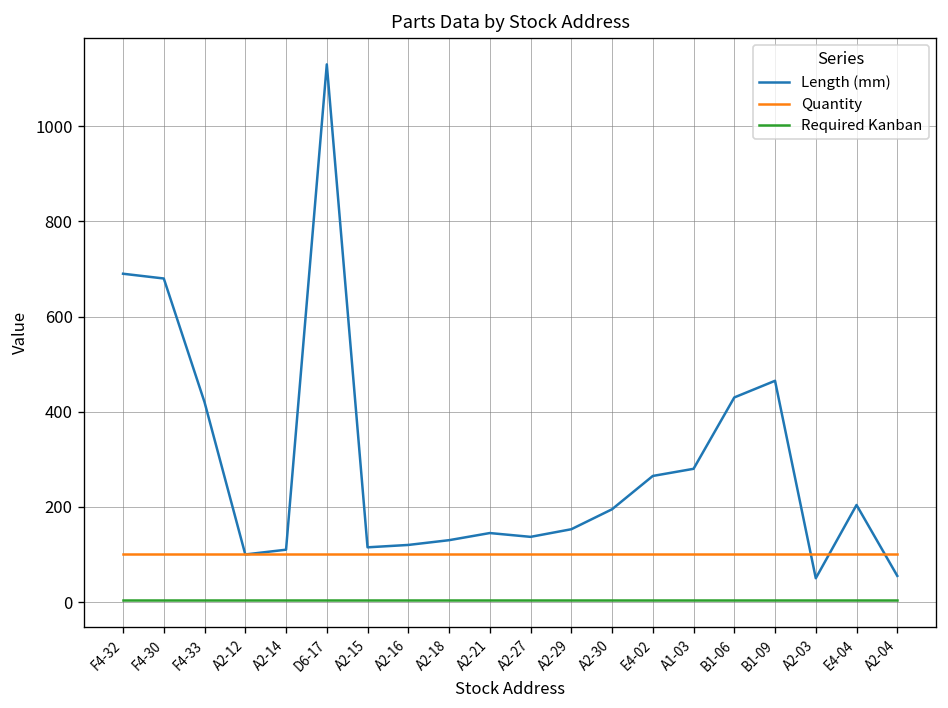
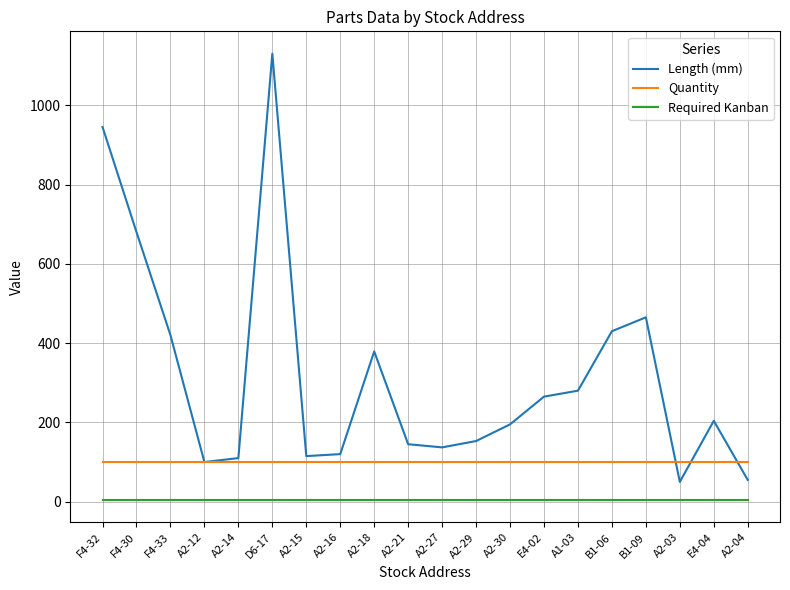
  {
    "Length (mm)": {
-     "F4-32": 690,
+     "F4-32": 950,
      "F4-30": 680,
      "F4-33": 420,
      "A2-14": 110,
      "D6-17": 1130,
      "A2-15": 120,
      "A2-16": 120,
-     "A2-18": 130,
+     "A2-18": 380,
      "A2-21": 150,
      "A2-27": 140,
      "A2-29": 150,
      "A2-30": 200,
      "E4-02": 270,
      "A1-03": 280,
      "B1-06": 430,
      "B1-09": 470,
      "A2-03": 50,
      "E4-04": 200,
      "A2-04": 60
    },
    "Quantity": {
      "F4-32": 100,
      "F4-30": 100,
      "F4-33": 100,
      "A2-14": 100,
      "D6-17": 100,
      "A2-15": 100,
      "A2-16": 100,
      "A2-18": 100,
      "A2-21": 100,
      "A2-27": 100,
      "A2-29": 100,
      "A2-30": 100,
      "E4-02": 100,
      "A1-03": 100,
      "B1-06": 100,
      "B1-09": 100,
      "A2-03": 100,
      "E4-04": 100,
      "A2-04": 100
    },
    "Required Kanban": {
      "F4-32": 0,
      "F4-30": 0,
      "F4-33": 0,
      "A2-12": 0,
      "A2-14": 0,
      "D6-17": 0,
      "A2-15": 0,
      "A2-16": 0,
      "A2-18": 0,
      "A2-21": 0,
      "A2-27": 0,
      "A2-29": 0,
      "A2-30": 0,
      "E4-02": 0,
      "A1-03": 0,
      "B1-06": 0,
      "B1-09": 0,
      "A2-03": 0,
      "E4-04": 0,
      "A2-04": 0
    }
  }
